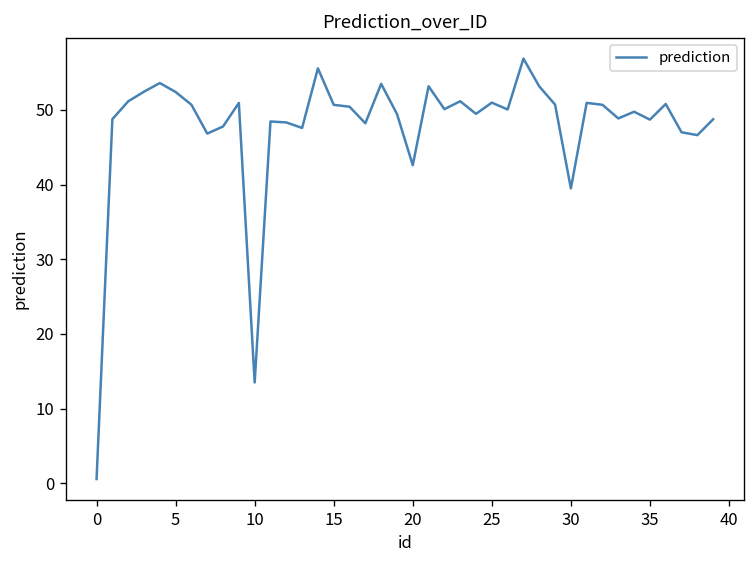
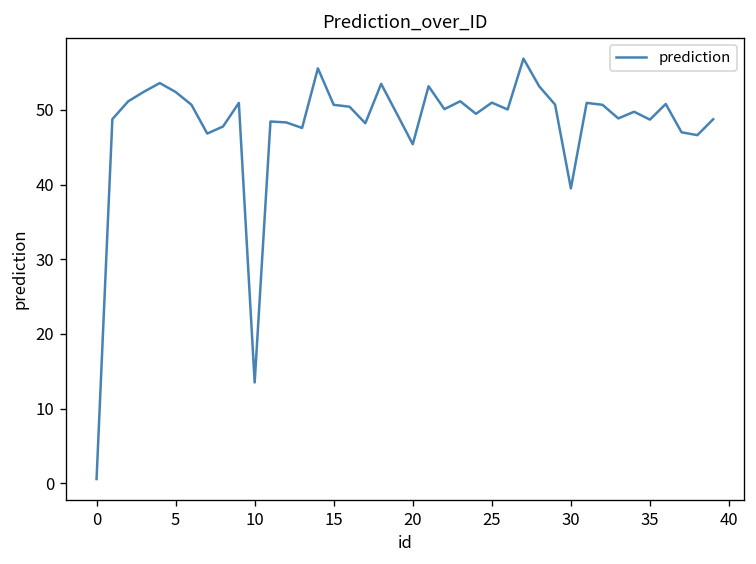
  {
    "0": 1,
    "5": 52,
    "10": 14,
    "15": 51,
-   "20": 43,
+   "20": 45,
    "25": 51,
    "30": 39,
    "35": 49
  }
